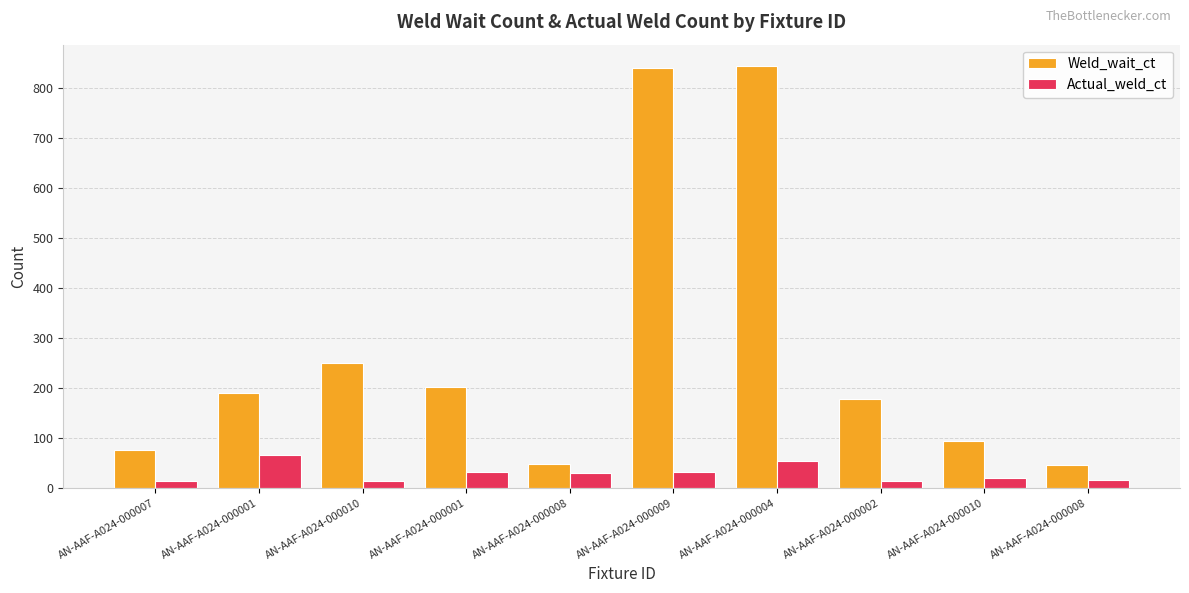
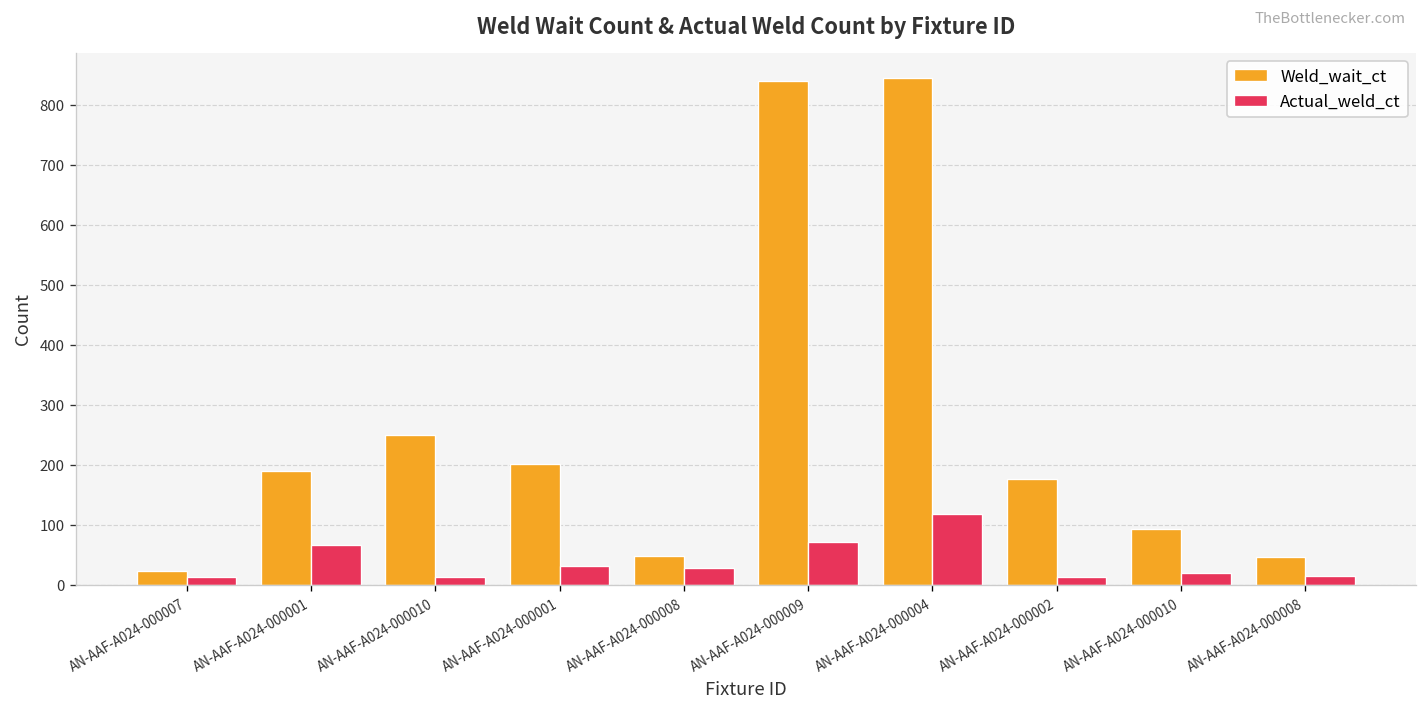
  {
    "Weld_wait_ct": {
-     "AN-AAF-A024-000007": 80,
+     "AN-AAF-A024-000007": 20,
      "AN-AAF-A024-000009": 840,
      "AN-AAF-A024-000004": 840,
      "AN-AAF-A024-000002": 180
    },
    "Actual_weld_ct": {
      "AN-AAF-A024-000007": 10,
-     "AN-AAF-A024-000009": 30,
-     "AN-AAF-A024-000004": 50,
+     "AN-AAF-A024-000009": 70,
+     "AN-AAF-A024-000004": 120,
      "AN-AAF-A024-000002": 10
    }
  }
